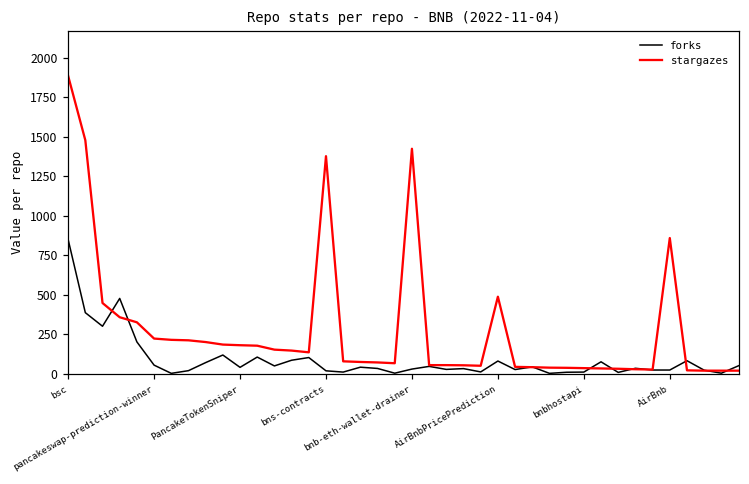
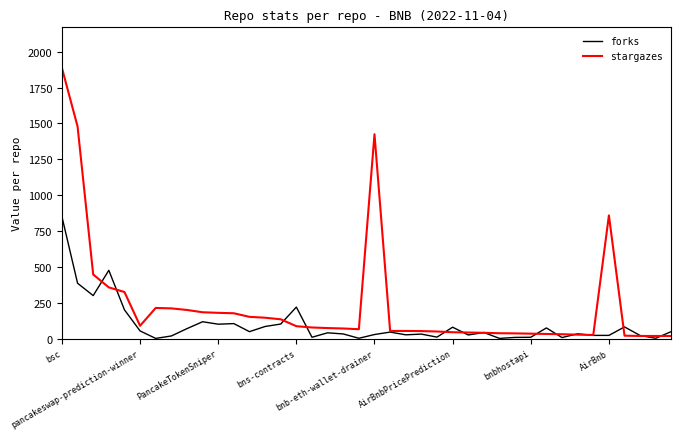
  {
    "forks": {
      "bsc": 850,
      "pancakeswap-prediction-winner": 60,
-     "PancakeTokenSniper": 40,
-     "bns-contracts": 20,
+     "PancakeTokenSniper": 100,
+     "bns-contracts": 220,
      "bnb-eth-wallet-drainer": 30,
      "AirBnbPricePrediction": 80,
      "bnbhostapi": 10,
      "AirBnb": 30
    },
    "stargazes": {
      "bsc": 1890,
-     "pancakeswap-prediction-winner": 220,
+     "pancakeswap-prediction-winner": 90,
      "PancakeTokenSniper": 180,
-     "bns-contracts": 1380,
+     "bns-contracts": 90,
      "bnb-eth-wallet-drainer": 1430,
-     "AirBnbPricePrediction": 490,
+     "AirBnbPricePrediction": 50,
      "bnbhostapi": 40,
      "AirBnb": 860
    }
  }
